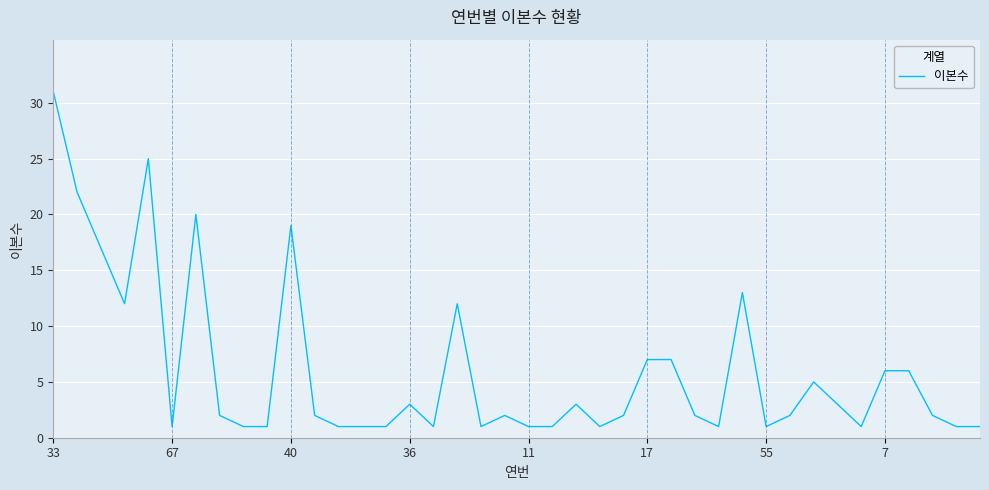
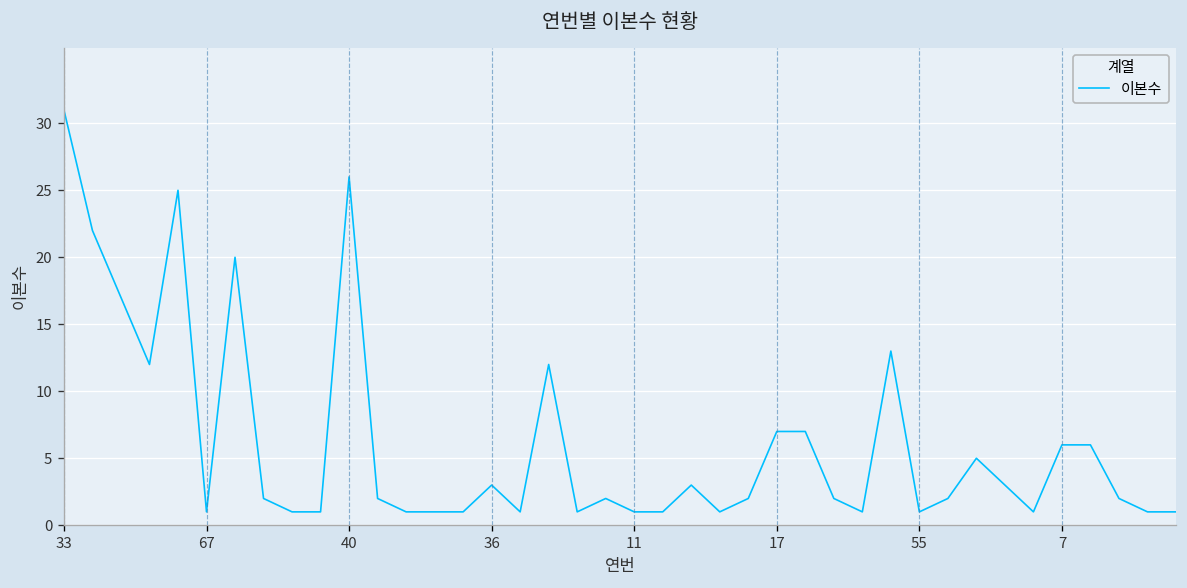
  {
    "67": 1,
-   "40": 19,
+   "40": 26,
    "55": 1
  }
